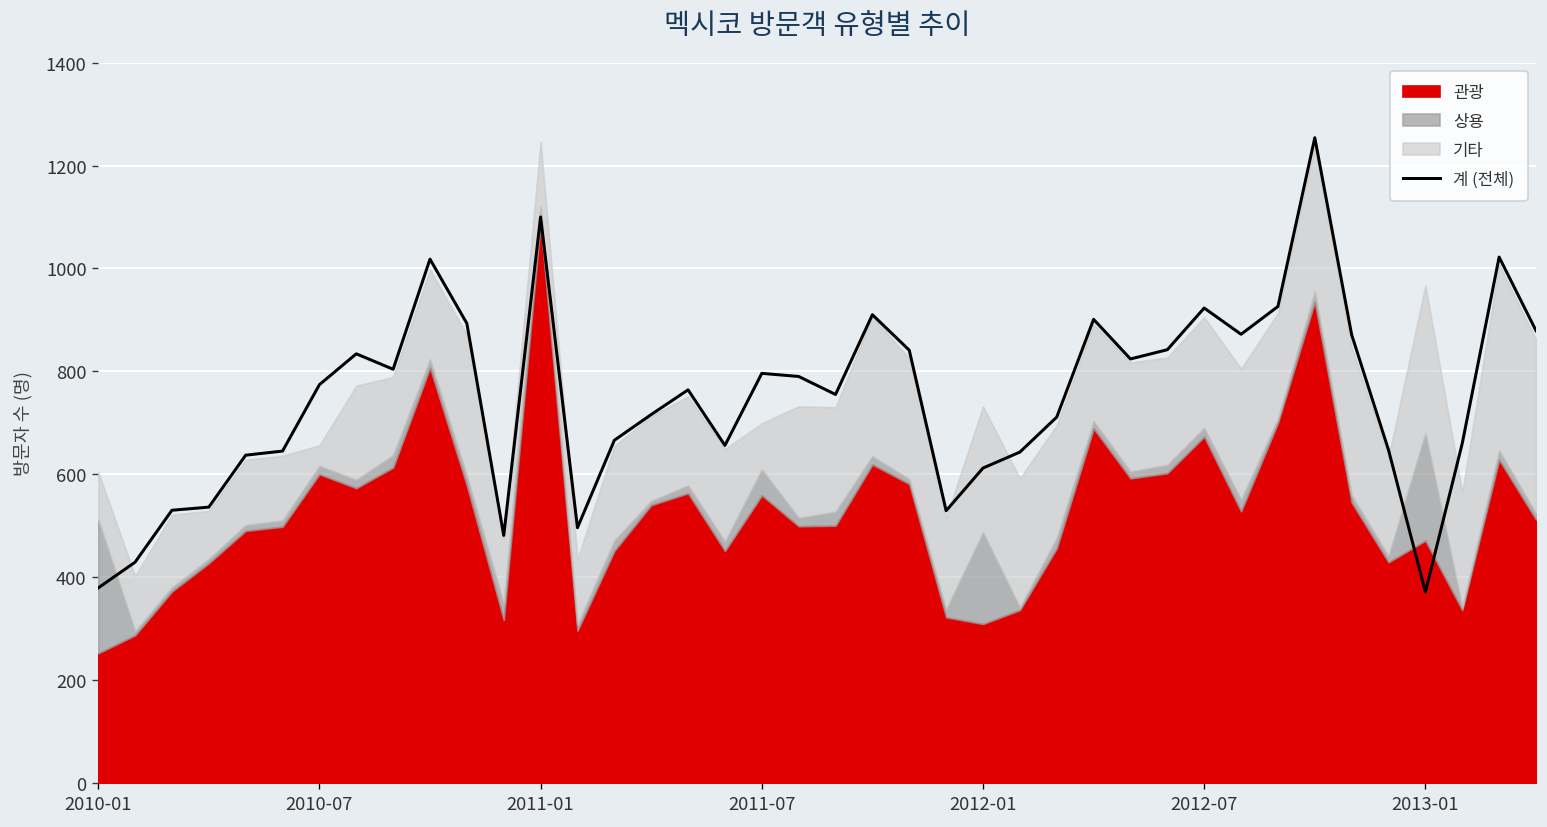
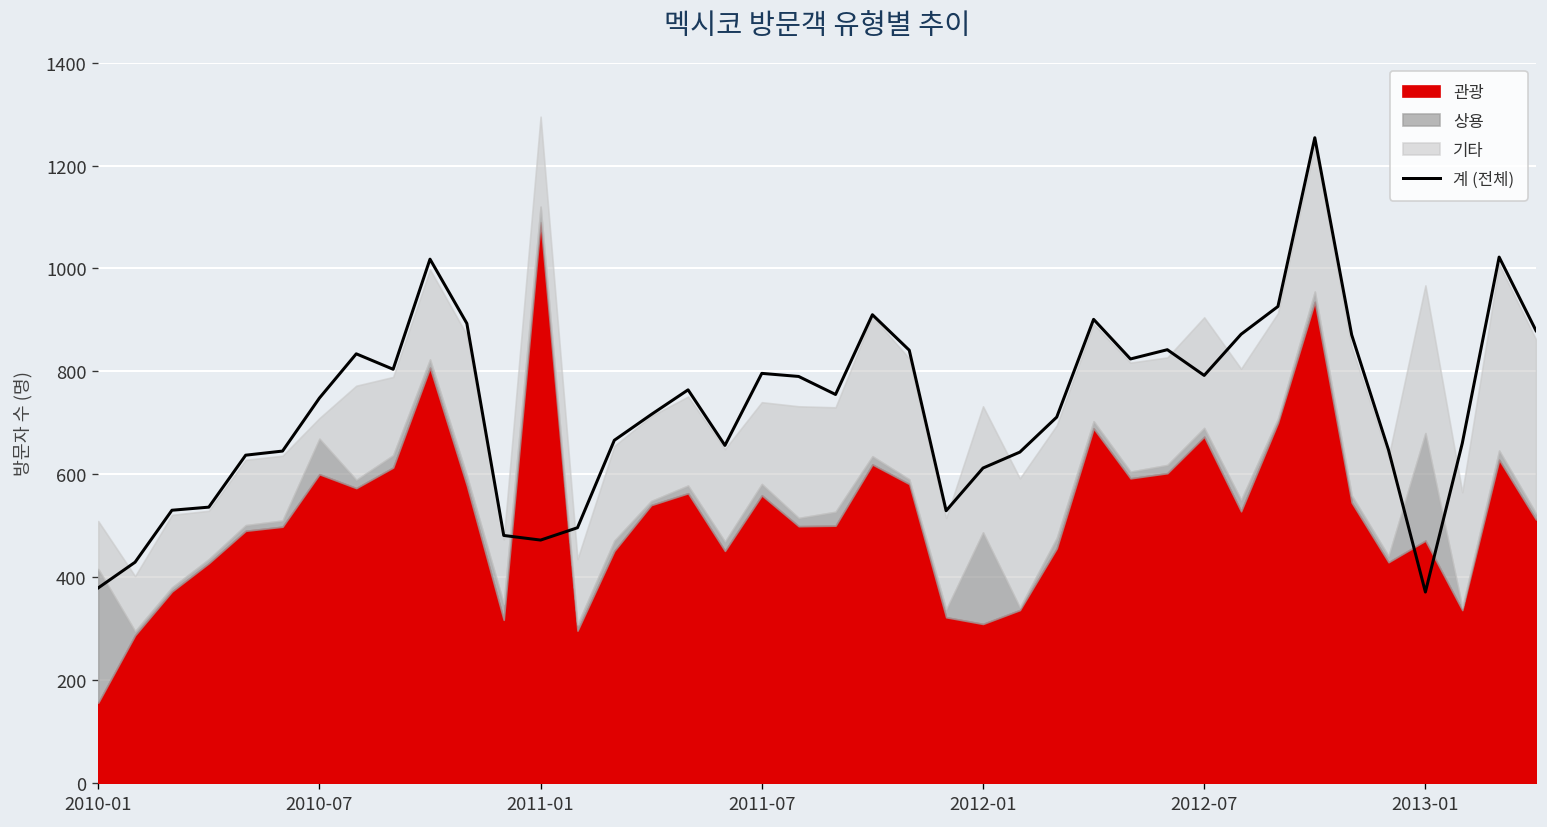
  {
    "관광": {
-     "2010-01": 250,
+     "2010-01": 160,
      "2010-07": 600,
      "2011-01": 1090,
      "2011-07": 560,
      "2012-01": 310,
      "2012-07": 670,
      "2013-01": 470
    },
    "계 (전체)": {
      "2010-01": 380,
-     "2010-07": 770,
-     "2011-01": 1100,
+     "2010-07": 750,
+     "2011-01": 470,
      "2011-07": 800,
      "2012-01": 610,
-     "2012-07": 920,
+     "2012-07": 790,
      "2013-01": 370
    },
    "상용": {
      "2010-01": 260,
-     "2010-07": 20,
+     "2010-07": 70,
      "2011-01": 30,
-     "2011-07": 50,
+     "2011-07": 20,
      "2012-01": 180,
      "2012-07": 20,
      "2013-01": 210
    },
    "기타": {
      "2010-01": 90,
      "2010-07": 40,
-     "2011-01": 130,
-     "2011-07": 90,
+     "2011-01": 180,
+     "2011-07": 160,
      "2012-01": 250,
      "2012-07": 220,
      "2013-01": 290
    }
  }
